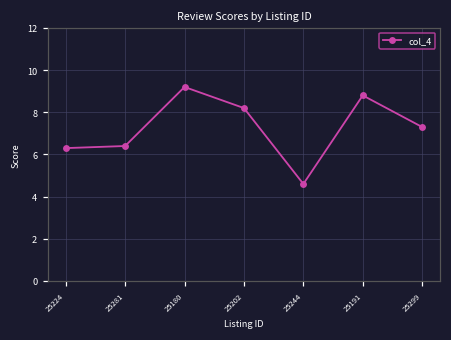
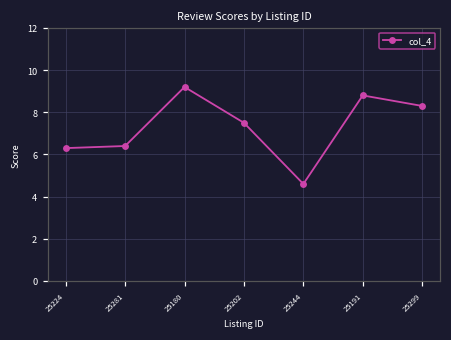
  {
    "25224": 6.3,
    "25281": 6.4,
    "25180": 9.2,
-   "25202": 8.2,
+   "25202": 7.5,
    "25244": 4.6,
    "25191": 8.8,
-   "25299": 7.3
+   "25299": 8.3
  }
